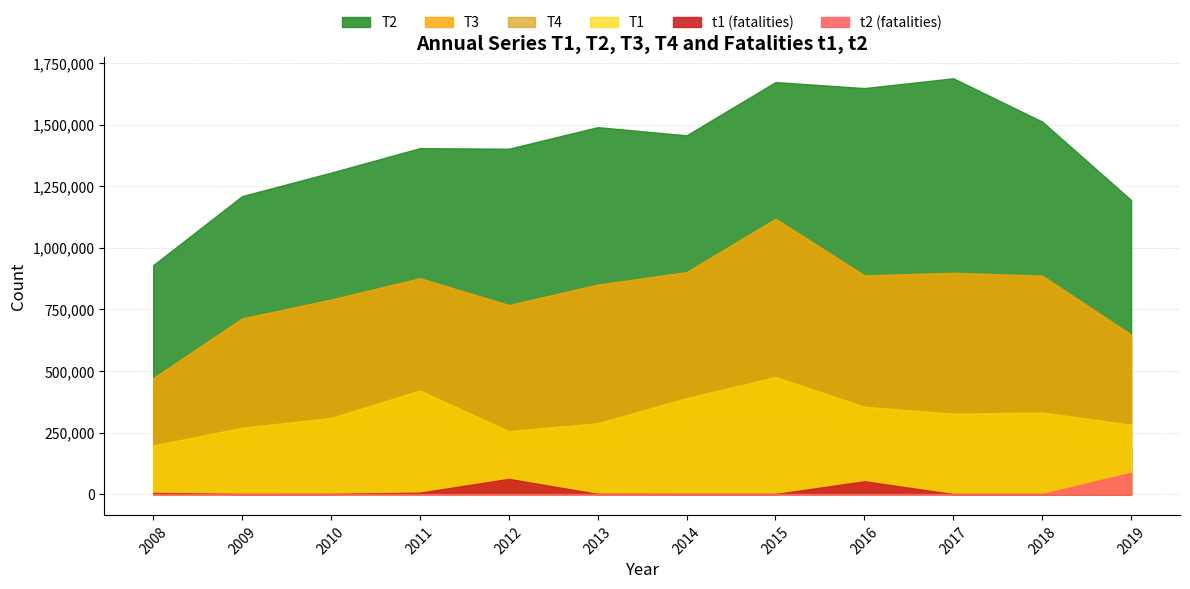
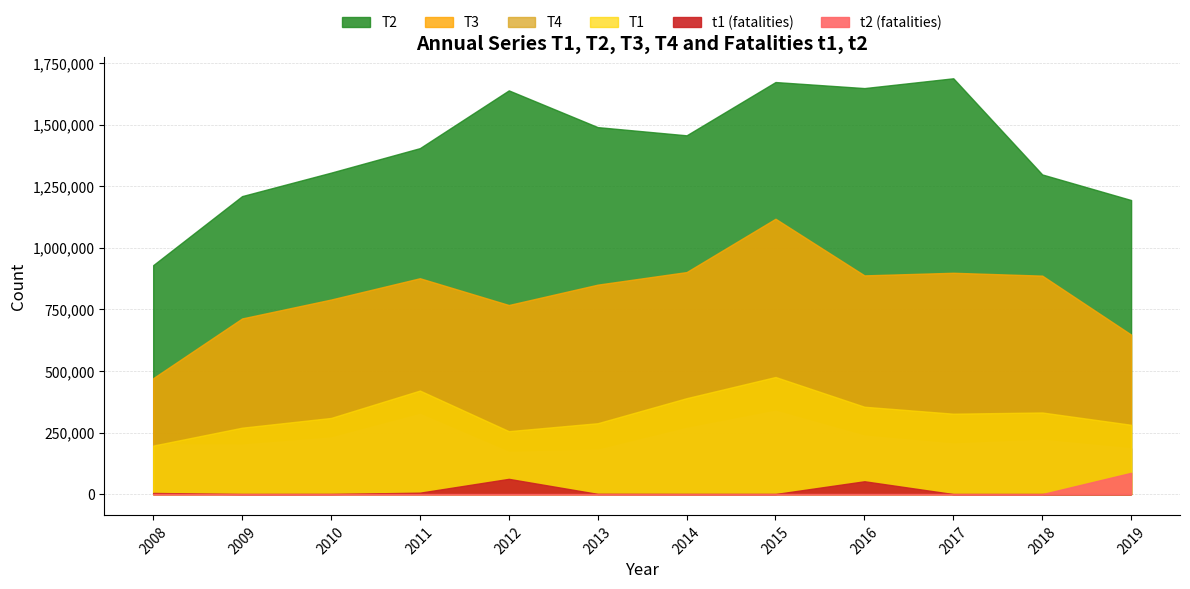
  {
    "T2": {
      "2008": "930,000",
      "2009": "1,210,000",
      "2010": "1,300,000",
      "2011": "1,400,000",
-     "2012": "1,400,000",
+     "2012": "1,640,000",
      "2013": "1,490,000",
      "2014": "1,460,000",
      "2015": "1,670,000",
      "2016": "1,650,000",
      "2017": "1,690,000",
-     "2018": "1,510,000",
+     "2018": "1,300,000",
      "2019": "1,190,000"
    },
    "t1 (fatalities)": {
      "2012": "60,000",
      "2016": "50,000"
    },
    "t2 (fatalities)": {
      "2019": "90,000"
    }
  }
